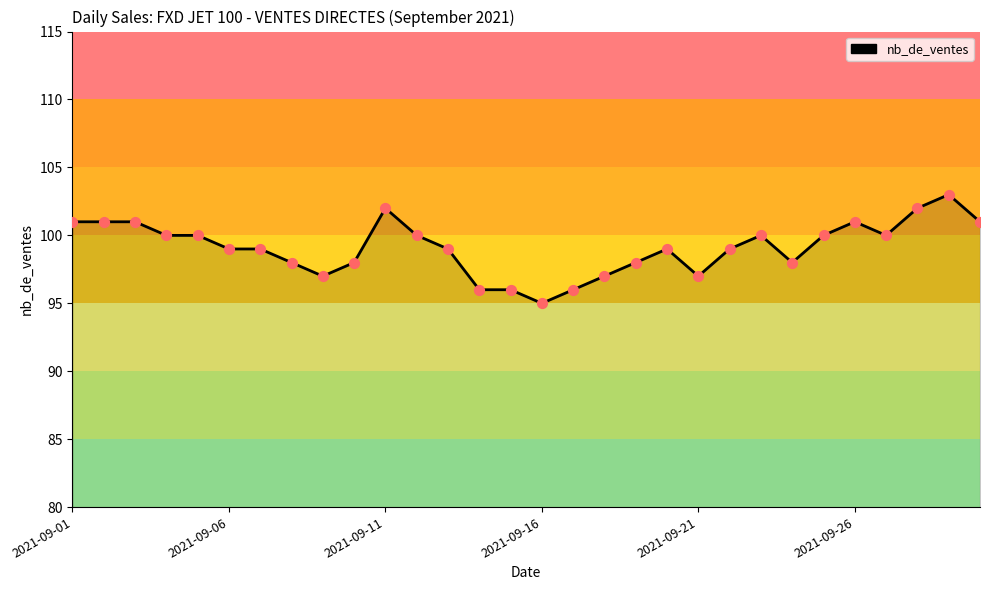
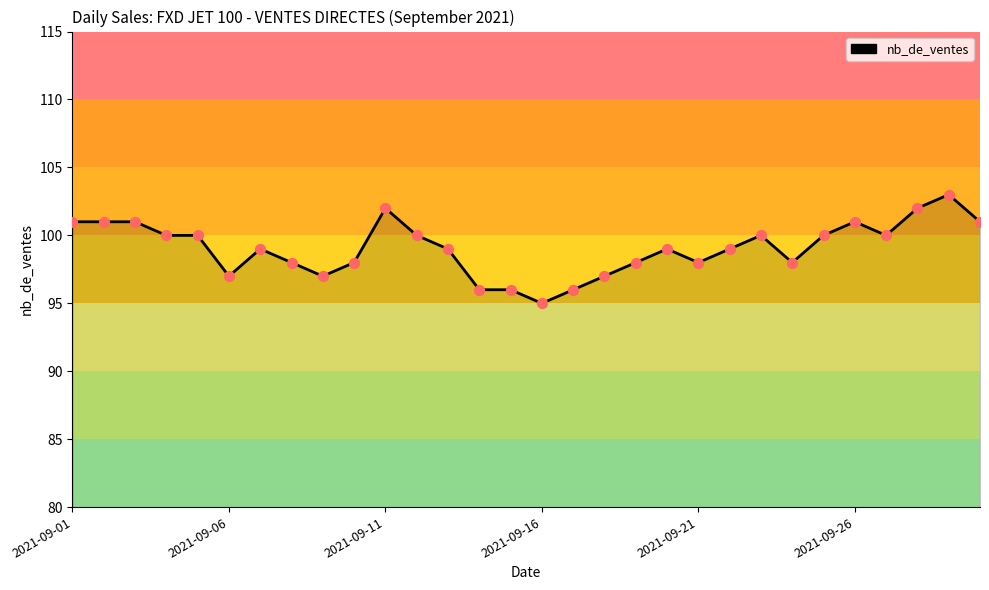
  {
    "2021-09-01": 101,
-   "2021-09-06": 99,
+   "2021-09-06": 97,
    "2021-09-11": 102,
    "2021-09-16": 95,
-   "2021-09-21": 97,
+   "2021-09-21": 98,
    "2021-09-26": 101
  }
